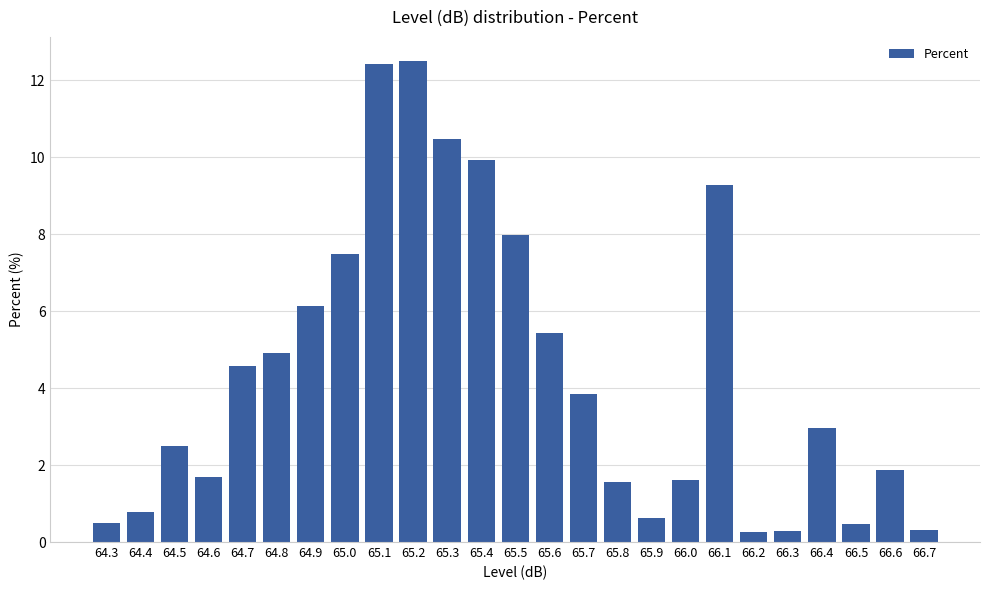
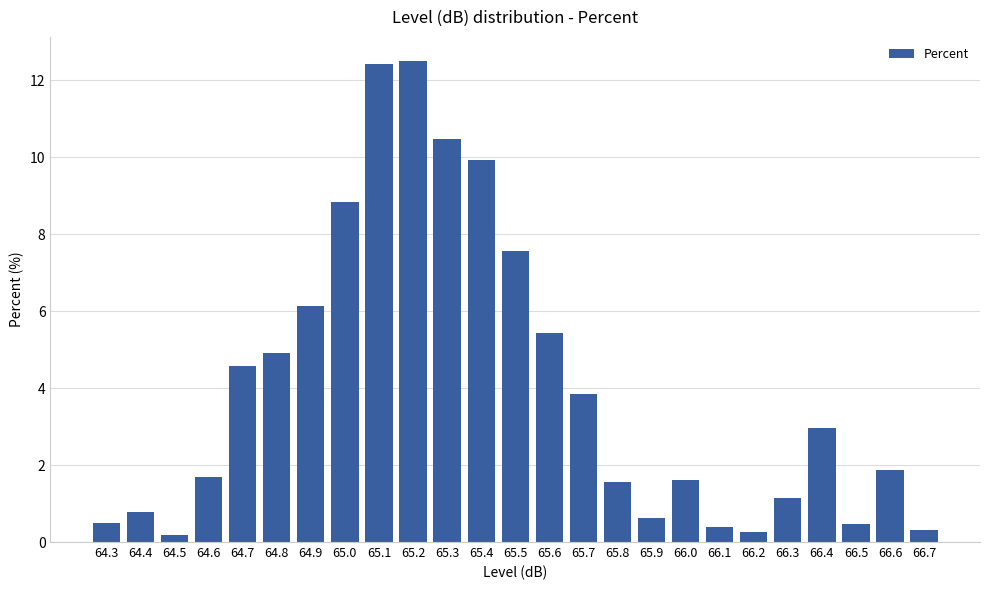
  {
    "64.3": 0.5,
    "64.4": 0.8,
-   "64.5": 2.5,
+   "64.5": 0.2,
    "64.6": 1.7,
    "64.7": 4.6,
    "64.8": 4.9,
    "64.9": 6.1,
-   "65.0": 7.5,
+   "65.0": 8.9,
    "65.1": 12.4,
    "65.2": 12.5,
    "65.3": 10.5,
    "65.4": 9.9,
-   "65.5": 8.0,
+   "65.5": 7.6,
    "65.6": 5.4,
    "65.7": 3.8,
    "65.8": 1.6,
    "65.9": 0.6,
    "66.0": 1.6,
-   "66.1": 9.3,
+   "66.1": 0.4,
    "66.2": 0.3,
-   "66.3": 0.3,
+   "66.3": 1.2,
    "66.4": 3.0,
    "66.5": 0.5,
    "66.6": 1.9,
    "66.7": 0.3
  }
